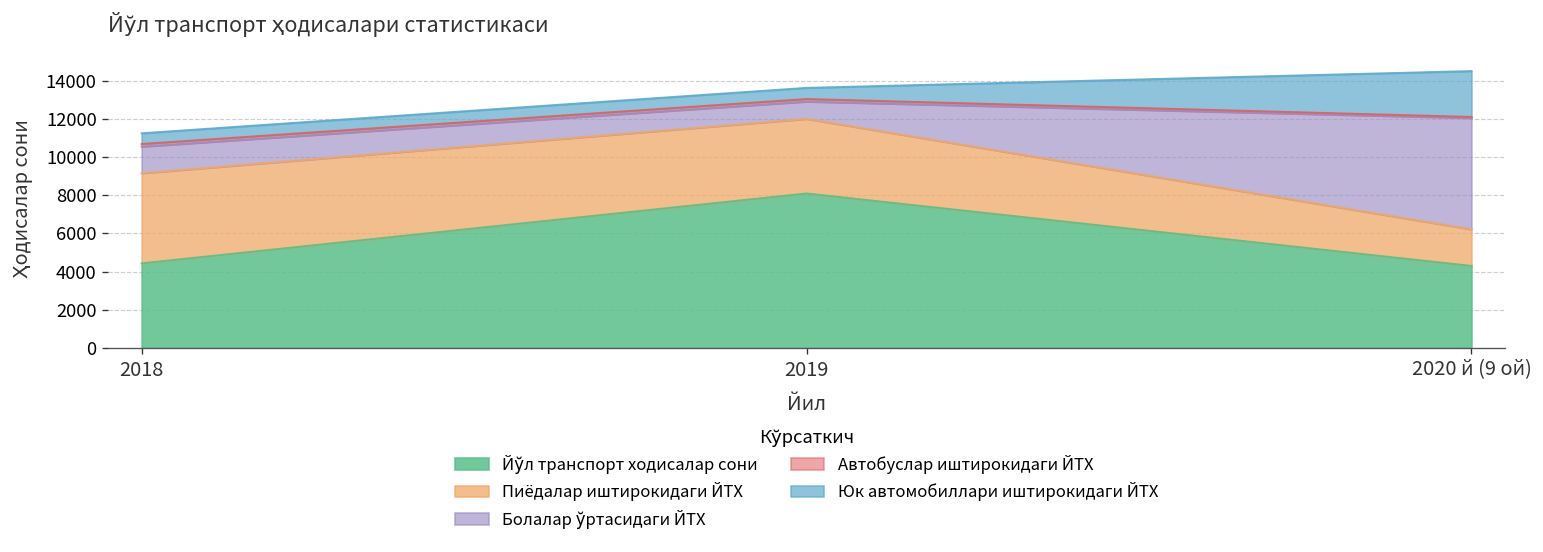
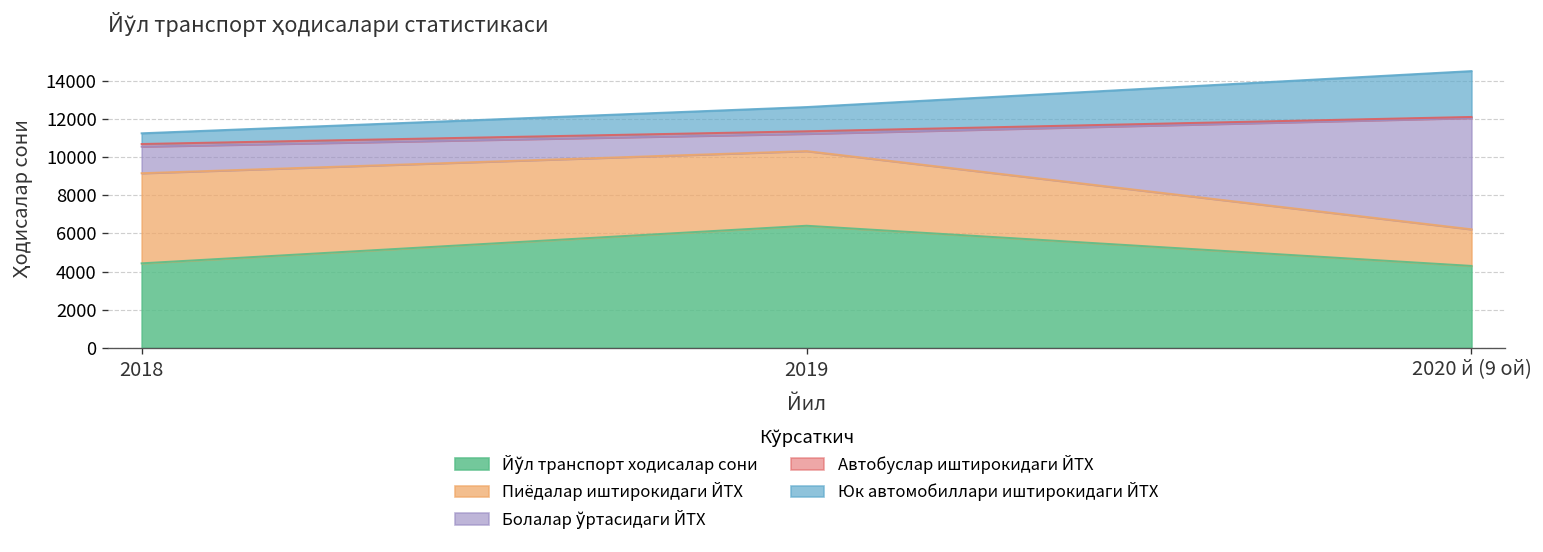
  {
    "Йўл транспорт ходисалар сони": {
      "2018": 4400,
-     "2019": 8100,
+     "2019": 6400,
      "2020 й (9 ой)": 4300
    },
    "Юк автомобиллари иштирокидаги ЙТХ": {
      "2018": 600,
-     "2019": 600,
+     "2019": 1300,
      "2020 й (9 ой)": 2400
    }
  }
